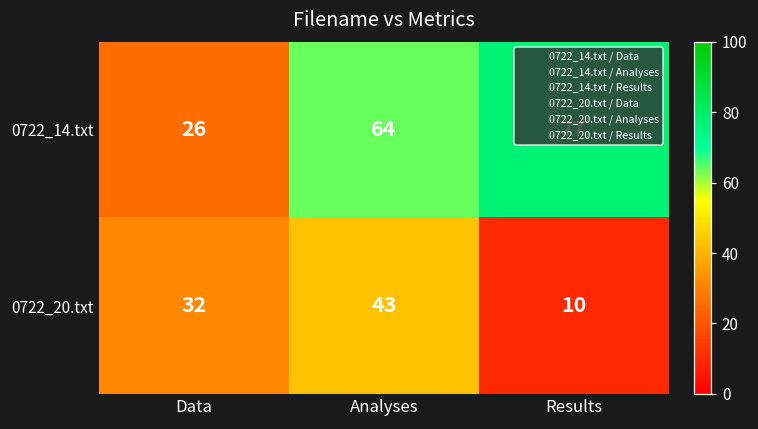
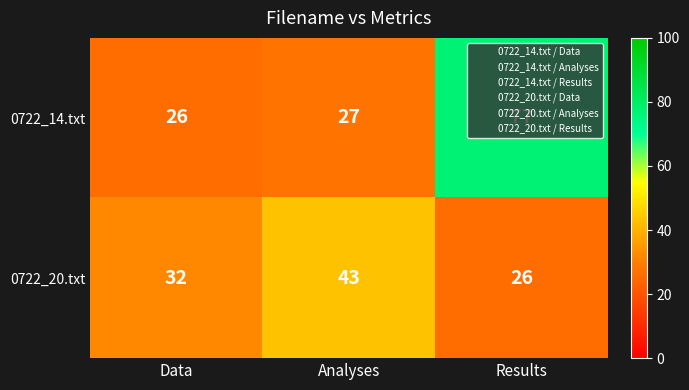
  {
    "0722_14.txt": {
-     "Analyses": 64
+     "Analyses": 27
    },
    "0722_20.txt": {
-     "Results": 10
+     "Results": 26
    }
  }
